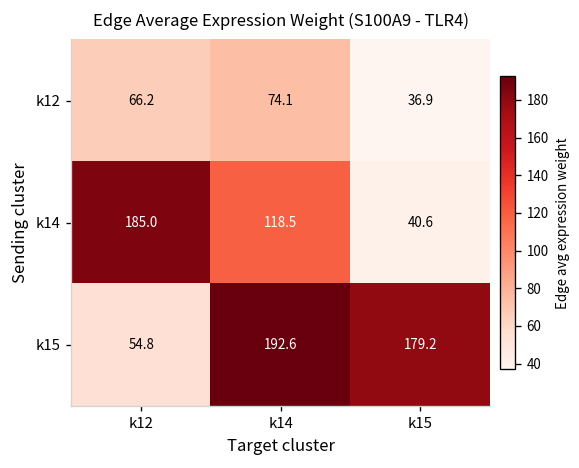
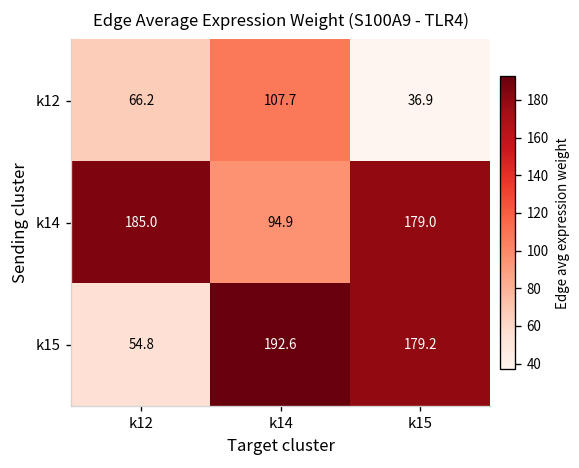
  {
    "k12": {
      "k12": 66.2,
-     "k14": 74.1,
+     "k14": 107.7,
      "k15": 36.9
    },
    "k14": {
      "k12": 185.0,
-     "k14": 118.5,
-     "k15": 40.6
+     "k14": 94.9,
+     "k15": 179.0
    },
    "k15": {
      "k12": 54.8,
      "k14": 192.6,
      "k15": 179.2
    }
  }
